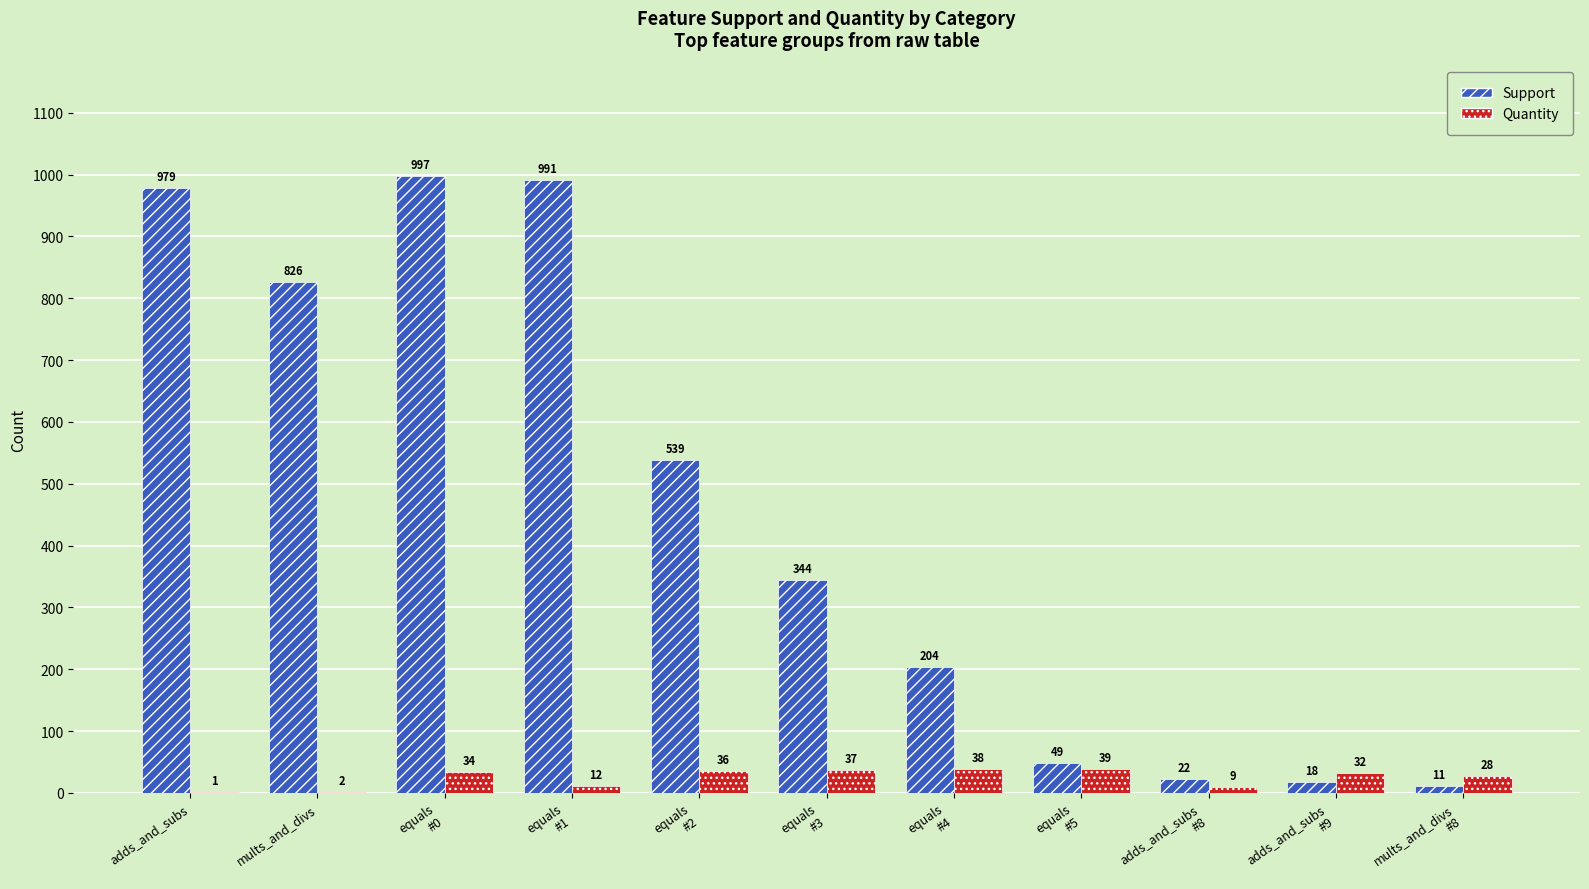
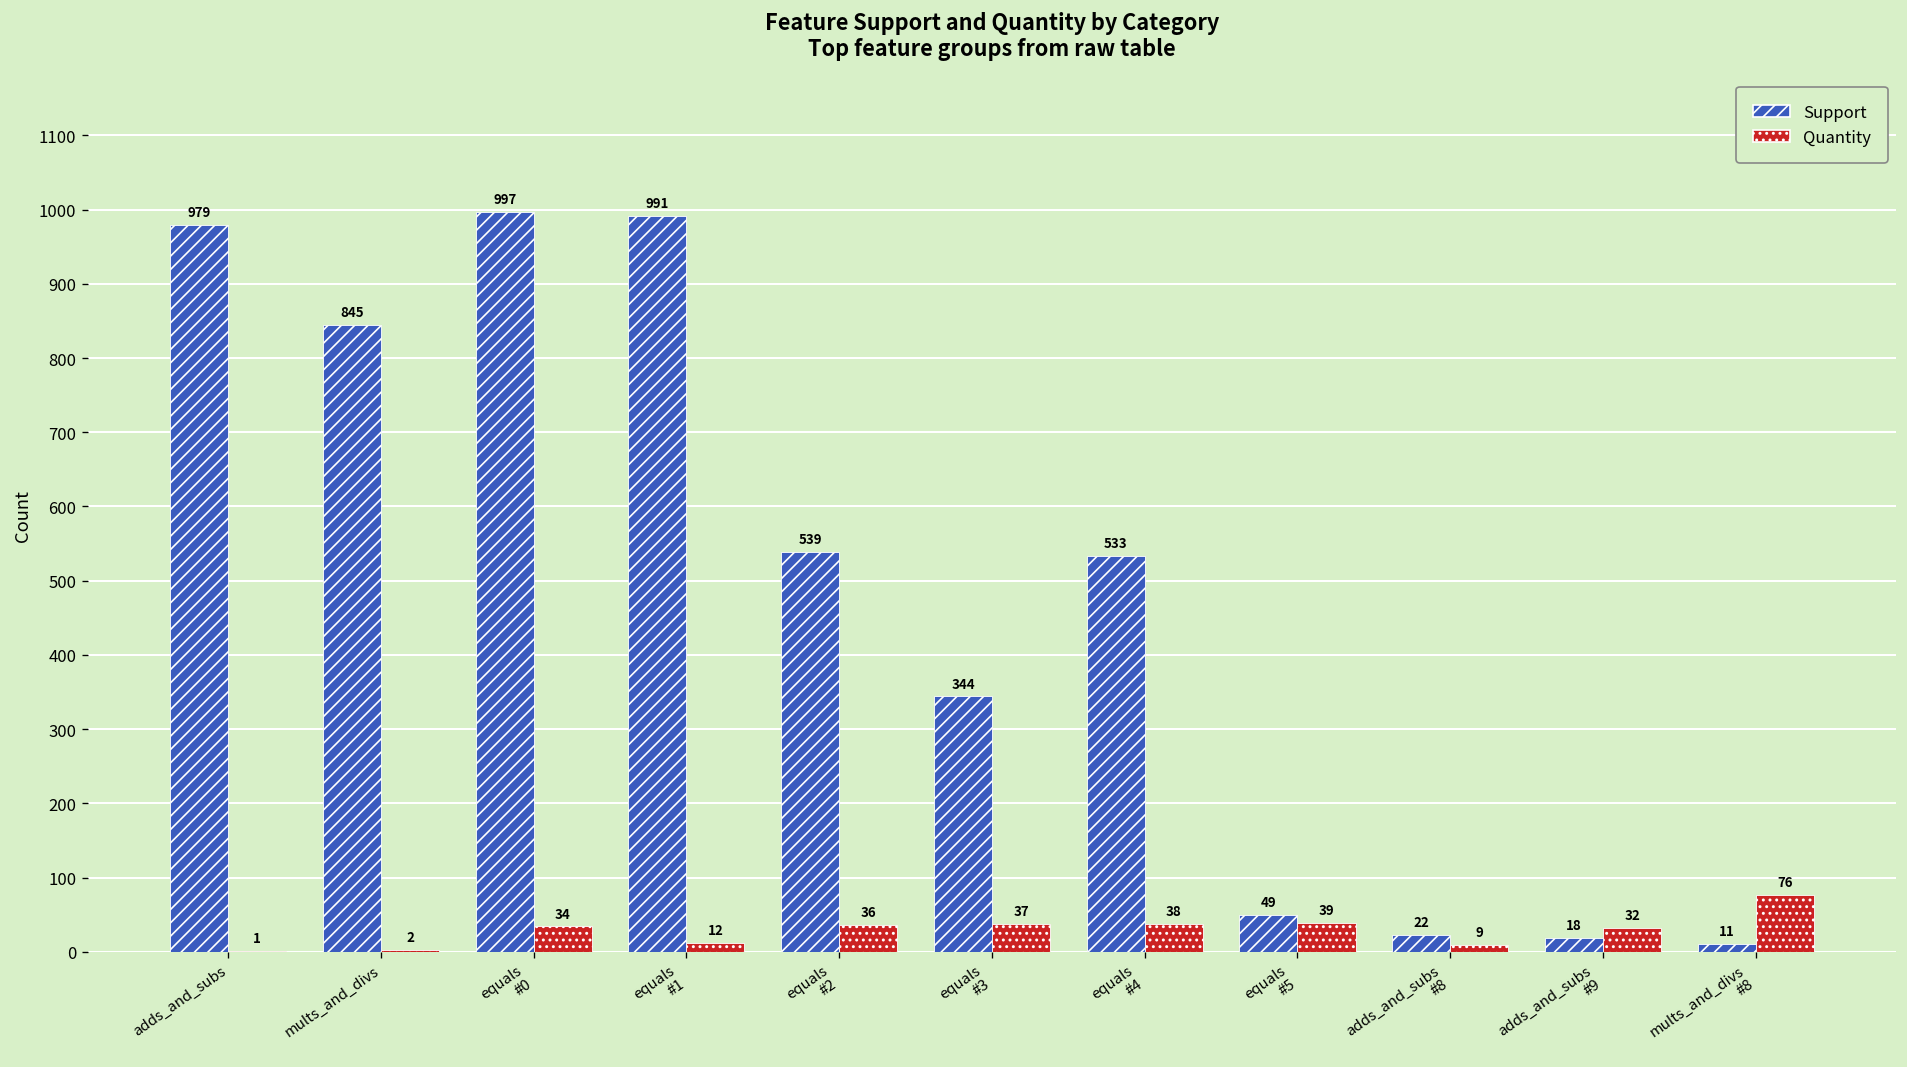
  {
    "Support": {
      "adds_and_subs": 979,
-     "mults_and_divs": 826,
+     "mults_and_divs": 845,
      "equals #0": 997,
      "equals #1": 991,
      "equals #2": 539,
      "equals #3": 344,
-     "equals #4": 204,
+     "equals #4": 533,
      "equals #5": 49,
      "adds_and_subs #8": 22,
      "adds_and_subs #9": 18,
      "mults_and_divs #8": 11
    },
    "Quantity": {
      "adds_and_subs": 1,
      "mults_and_divs": 2,
      "equals #0": 34,
      "equals #1": 12,
      "equals #2": 36,
      "equals #3": 37,
      "equals #4": 38,
      "equals #5": 39,
      "adds_and_subs #8": 9,
      "adds_and_subs #9": 32,
-     "mults_and_divs #8": 28
+     "mults_and_divs #8": 76
    }
  }
